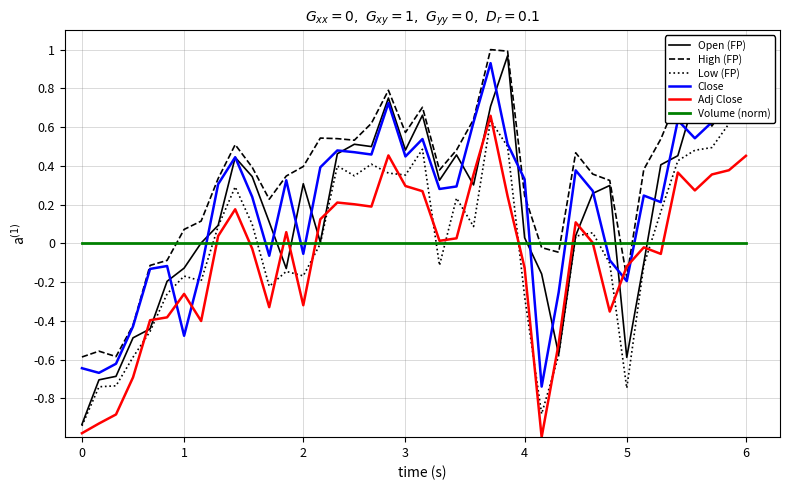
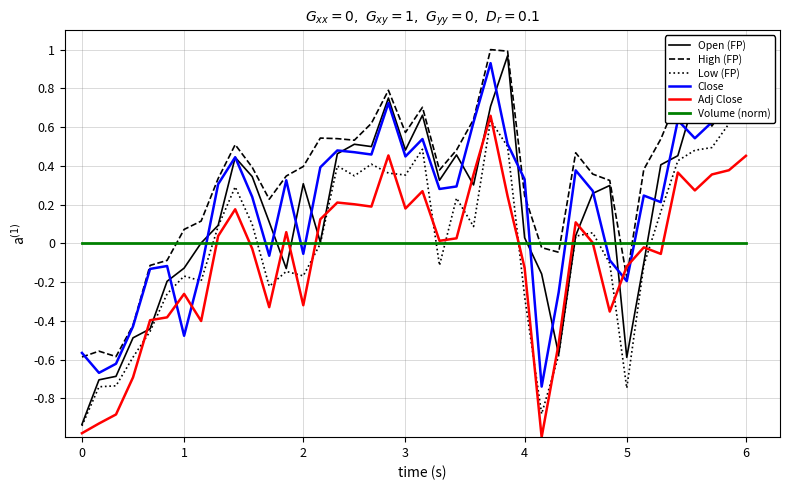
  {
    "Close": {
-     "0": -0.64,
+     "0": -0.57,
      "1": -0.48,
      "2": -0.05,
      "3": 0.45,
      "4": 0.33,
      "5": -0.19
    },
    "Adj Close": {
      "0": -0.98,
      "1": -0.26,
      "2": -0.32,
-     "3": 0.30,
+     "3": 0.18,
      "4": -0.13,
      "5": -0.12,
      "6": 0.45
    },
    "Volume (norm)": {
      "0": 0.00,
      "1": 0.00,
      "2": 0.00,
      "3": 0.00,
      "4": 0.00,
      "5": 0.00,
      "6": 0.00
    }
  }
